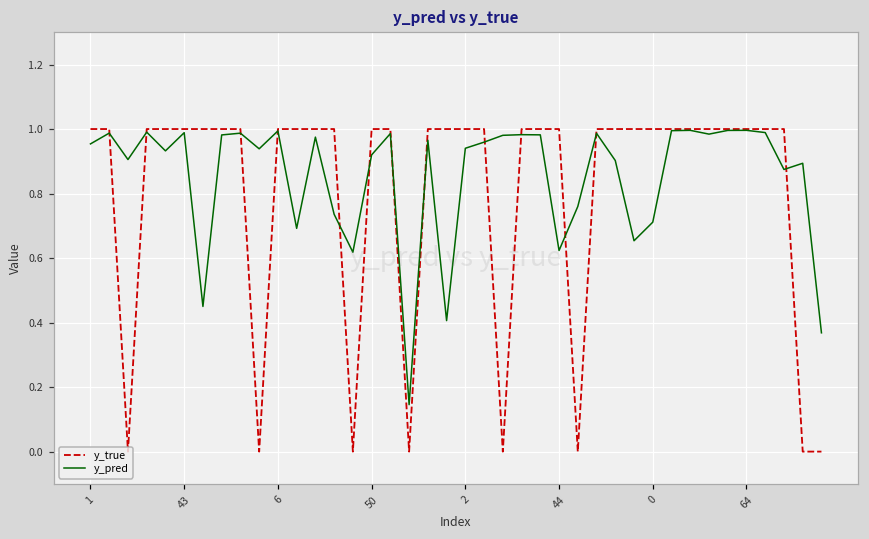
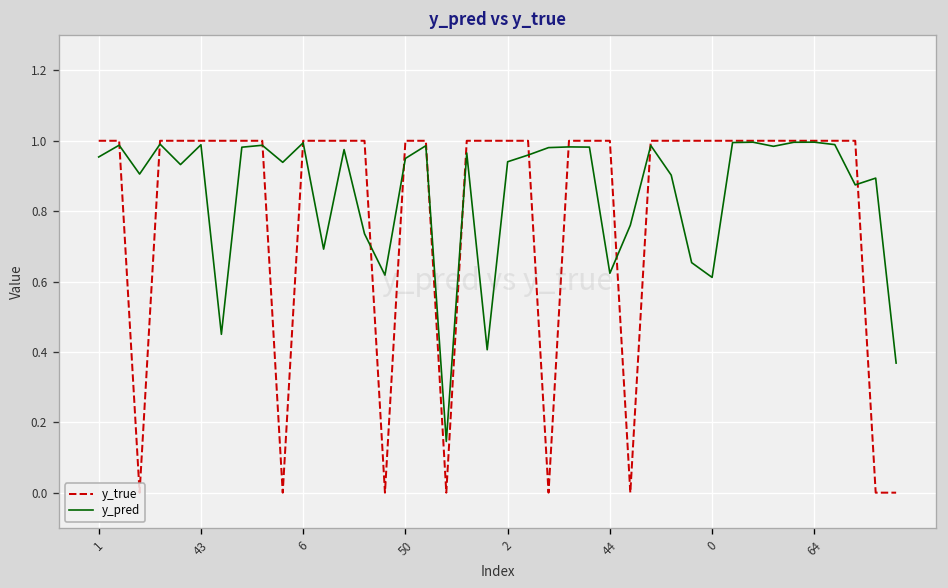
  {
    "y_true": {
      "43": 1.00,
      "50": 1.00,
      "44": 1.00,
      "0": 1.00
    },
    "y_pred": {
      "43": 0.99,
-     "50": 0.92,
+     "50": 0.95,
      "44": 0.62,
-     "0": 0.71
+     "0": 0.61
    }
  }
